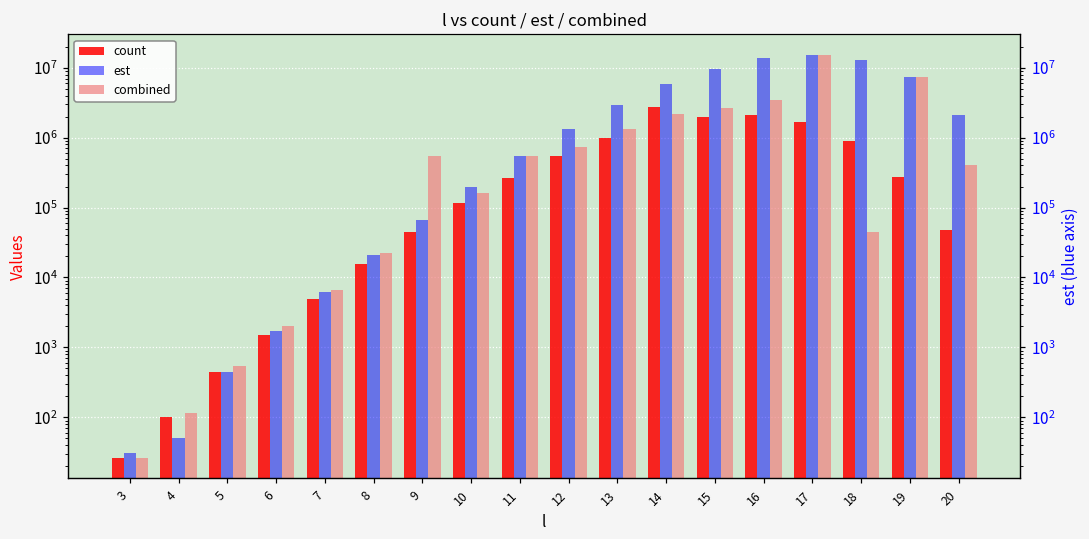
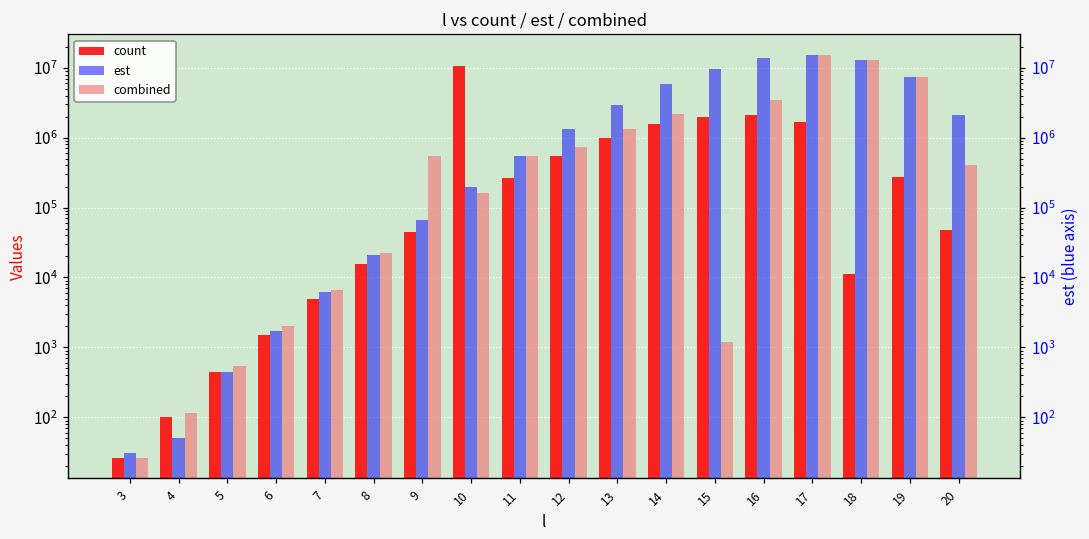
  {
    "count": {
      "3": 26,
      "4": 100,
      "5": 400,
      "6": 1500,
      "7": 5000,
      "8": 16000,
      "9": 40000,
-     "10": 120000,
+     "10": 10000000,
      "11": 270000,
      "12": 600000,
      "13": 1000000,
-     "14": 2700000,
+     "14": 1500000,
      "15": 2000000,
      "16": 2100000,
      "17": 1700000,
-     "18": 900000,
+     "18": 11000,
      "19": 300000,
      "20": 50000
    },
    "est": {
      "3": 30,
      "4": 50,
      "5": 500,
      "6": 1700,
      "7": 6000,
      "8": 21000,
      "9": 70000,
      "10": 200000,
      "11": 500000,
      "12": 1300000,
      "13": 3000000,
      "14": 6000000,
      "15": 10000000,
      "16": 14000000,
      "17": 15000000,
      "18": 13000000,
      "19": 7000000,
      "20": 2100000
    },
    "combined": {
      "3": 26,
      "4": 110,
      "5": 600,
      "6": 2000,
      "7": 7000,
      "8": 22000,
      "9": 500000,
      "10": 160000,
      "11": 500000,
      "12": 700000,
      "13": 1300000,
      "14": 2200000,
-     "15": 2700000,
+     "15": 1200,
      "16": 3000000,
      "17": 15000000,
-     "18": 50000,
+     "18": 13000000,
      "19": 7000000,
      "20": 400000
    }
  }
